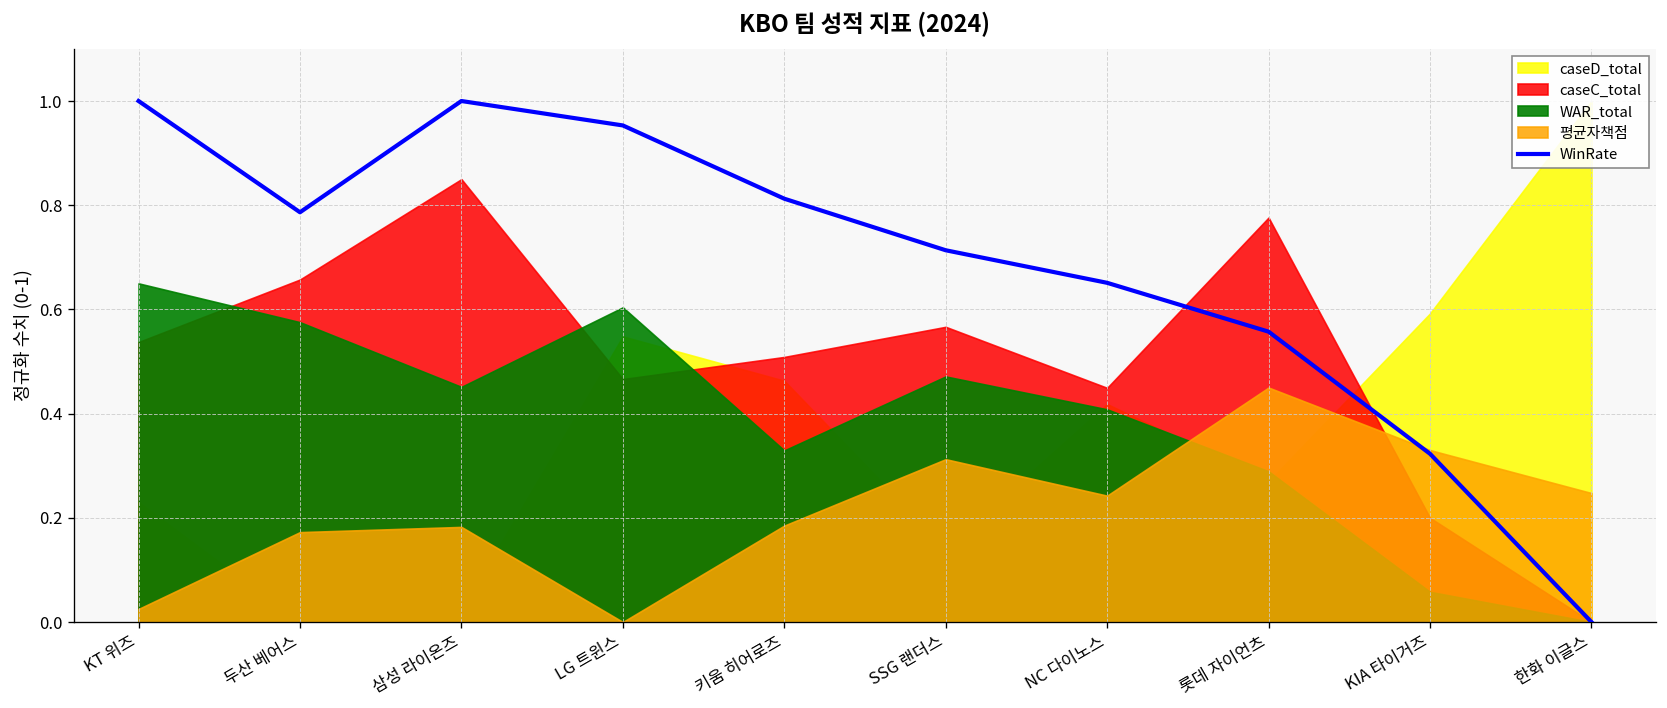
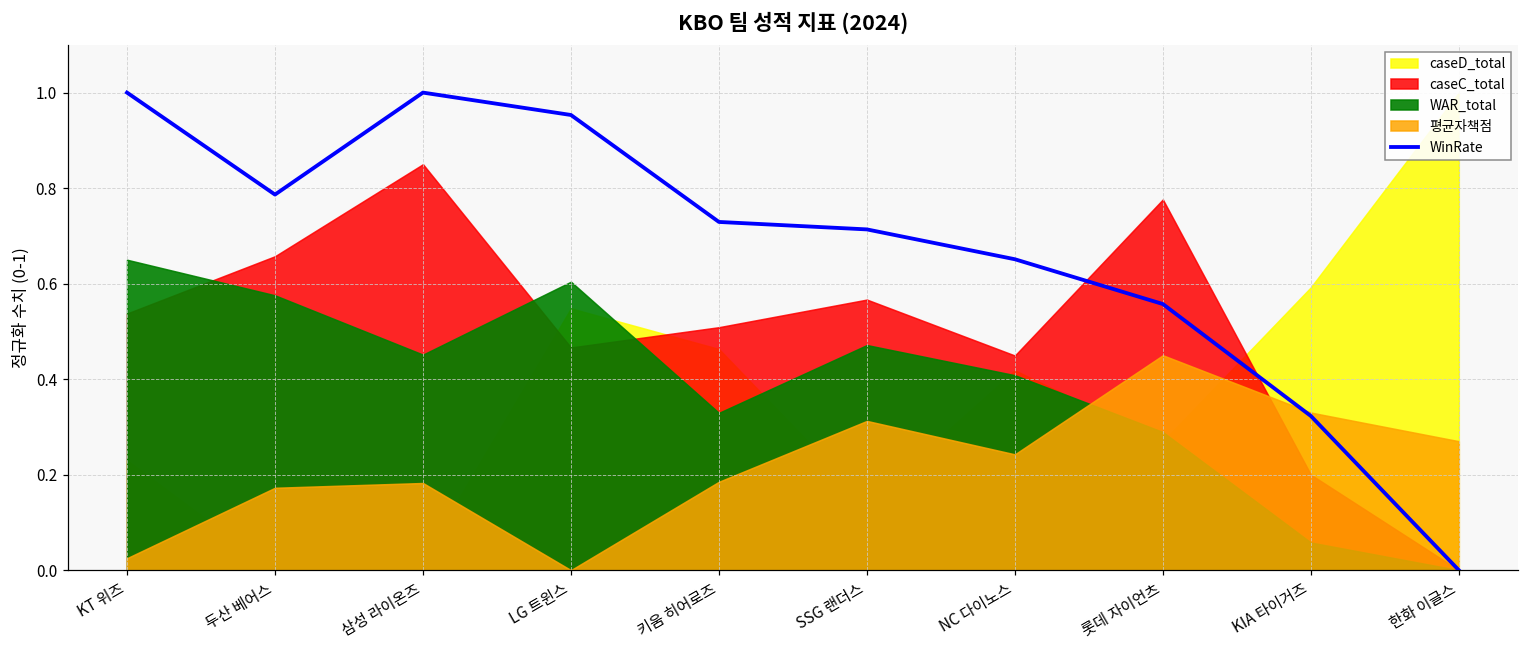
  {
    "WinRate": {
      "KT 위즈": 1.00,
      "두산 베어스": 0.79,
      "삼성 라이온즈": 1.00,
      "LG 트윈스": 0.95,
-     "키움 히어로즈": 0.81,
+     "키움 히어로즈": 0.73,
      "SSG 랜더스": 0.71,
      "NC 다이노스": 0.65,
      "롯데 자이언츠": 0.56,
      "KIA 타이거즈": 0.32
    },
    "caseD_total": {
      "KT 위즈": 0.23,
      "두산 베어스": 0.00,
      "삼성 라이온즈": 0.02,
      "LG 트윈스": 0.55,
      "키움 히어로즈": 0.46,
      "SSG 랜더스": 0.14,
      "NC 다이노스": 0.42,
      "롯데 자이언츠": 0.27,
      "KIA 타이거즈": 0.59
    },
    "caseC_total": {
      "KT 위즈": 0.54,
      "두산 베어스": 0.66,
      "삼성 라이온즈": 0.85,
      "LG 트윈스": 0.47,
      "키움 히어로즈": 0.51,
      "SSG 랜더스": 0.57,
      "NC 다이노스": 0.45,
      "롯데 자이언츠": 0.78,
      "KIA 타이거즈": 0.20
    },
    "WAR_total": {
      "KT 위즈": 0.65,
      "두산 베어스": 0.58,
      "삼성 라이온즈": 0.45,
      "LG 트윈스": 0.60,
      "키움 히어로즈": 0.33,
      "SSG 랜더스": 0.47,
      "NC 다이노스": 0.41,
      "롯데 자이언츠": 0.29,
      "KIA 타이거즈": 0.06
    },
    "평균자책점": {
      "KT 위즈": 0.03,
      "두산 베어스": 0.17,
      "삼성 라이온즈": 0.18,
      "LG 트윈스": 0.00,
      "키움 히어로즈": 0.18,
      "SSG 랜더스": 0.31,
      "NC 다이노스": 0.24,
      "롯데 자이언츠": 0.45,
      "KIA 타이거즈": 0.33,
-     "한화 이글스": 0.25
+     "한화 이글스": 0.27
    }
  }
